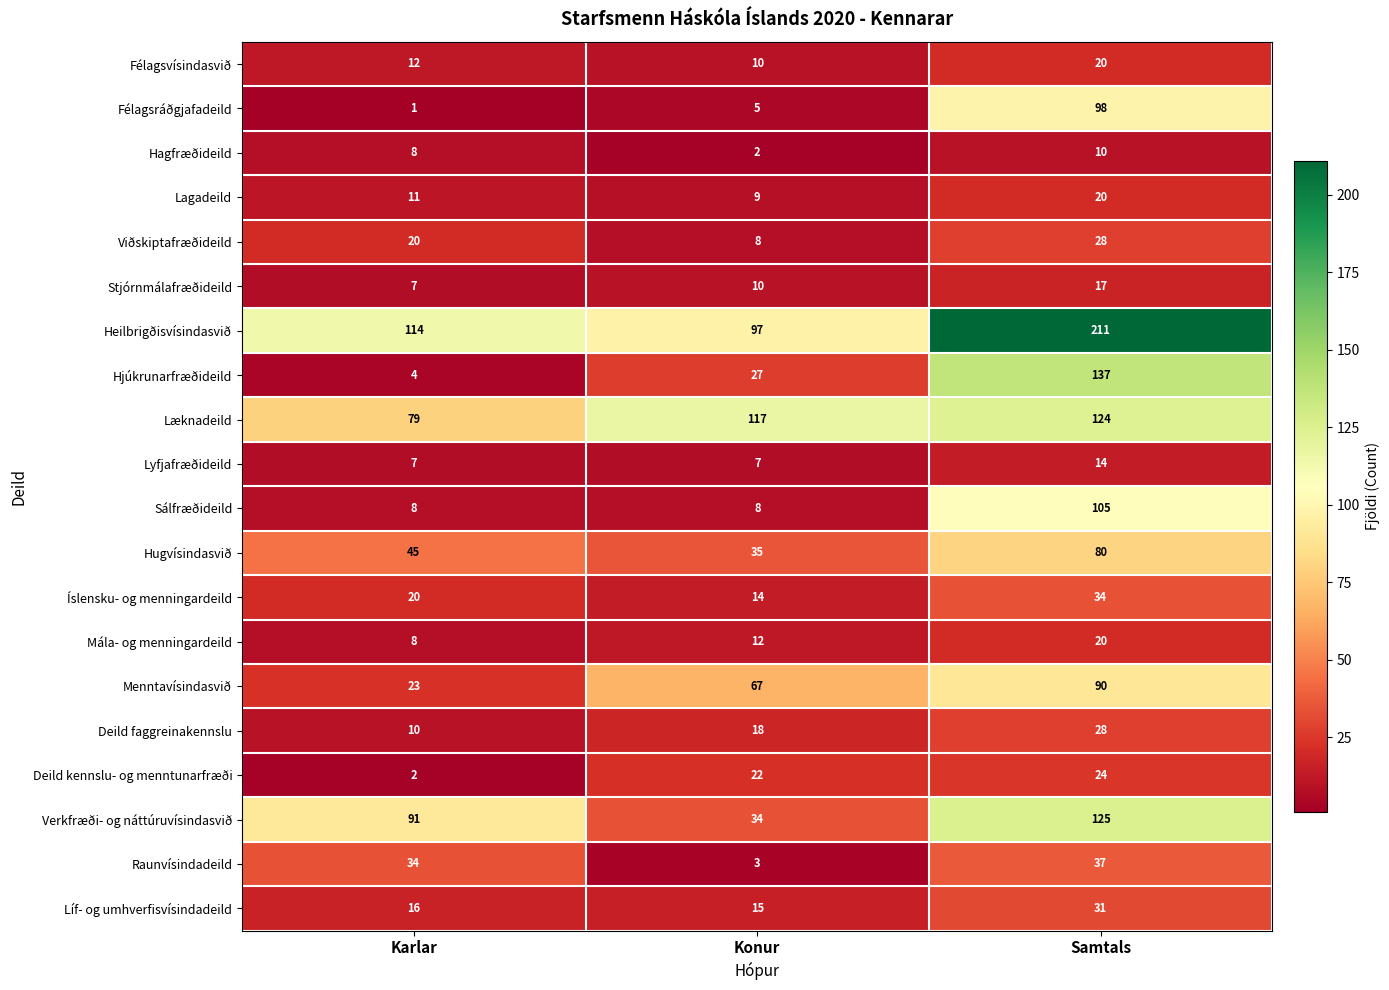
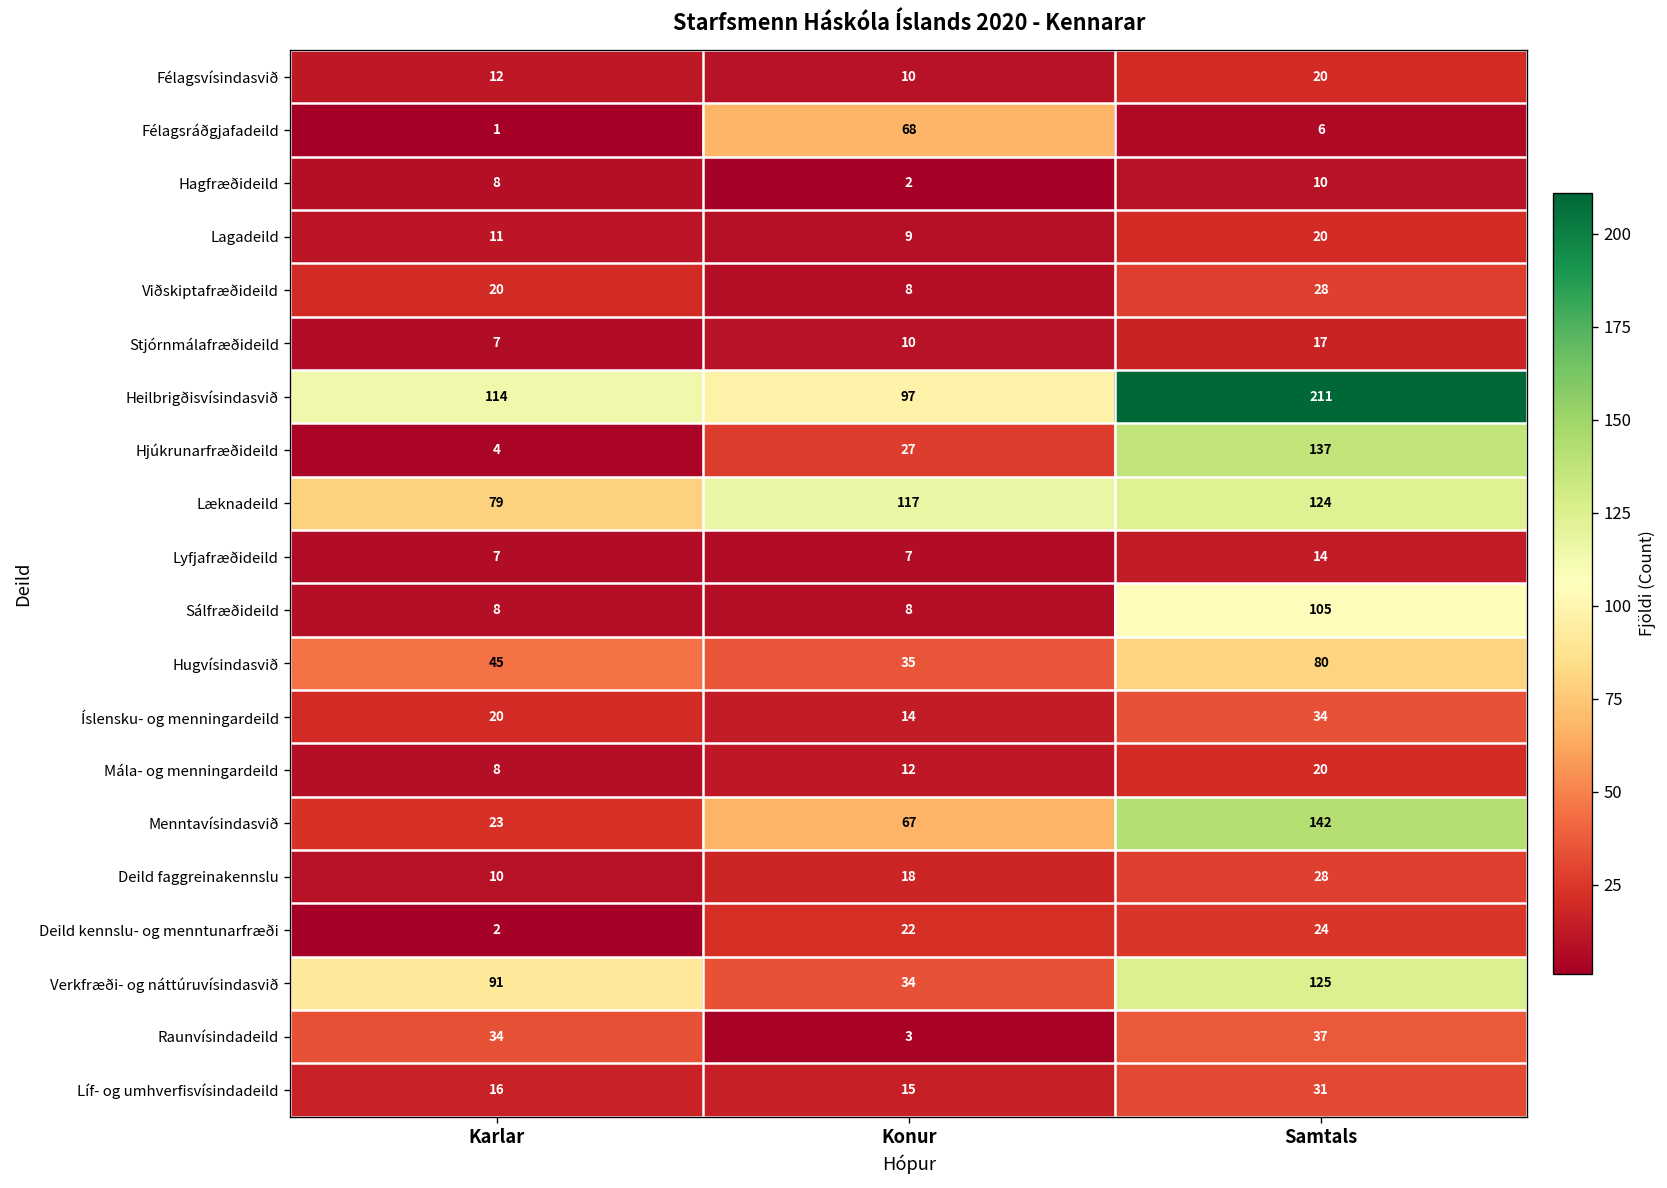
  {
    "Félagsvísindasvið": {
      "Karlar": 12,
      "Konur": 10,
      "Samtals": 20
    },
    "Félagsráðgjafadeild": {
      "Karlar": 1,
-     "Konur": 5,
-     "Samtals": 98
+     "Konur": 68,
+     "Samtals": 6
    },
    "Hagfræðideild": {
      "Karlar": 8,
      "Konur": 2,
      "Samtals": 10
    },
    "Lagadeild": {
      "Karlar": 11,
      "Konur": 9,
      "Samtals": 20
    },
    "Viðskiptafræðideild": {
      "Karlar": 20,
      "Konur": 8,
      "Samtals": 28
    },
    "Stjórnmálafræðideild": {
      "Karlar": 7,
      "Konur": 10,
      "Samtals": 17
    },
    "Heilbrigðisvísindasvið": {
      "Karlar": 114,
      "Konur": 97,
      "Samtals": 211
    },
    "Hjúkrunarfræðideild": {
      "Karlar": 4,
      "Konur": 27,
      "Samtals": 137
    },
    "Læknadeild": {
      "Karlar": 79,
      "Konur": 117,
      "Samtals": 124
    },
    "Lyfjafræðideild": {
      "Karlar": 7,
      "Konur": 7,
      "Samtals": 14
    },
    "Sálfræðideild": {
      "Karlar": 8,
      "Konur": 8,
      "Samtals": 105
    },
    "Hugvísindasvið": {
      "Karlar": 45,
      "Konur": 35,
      "Samtals": 80
    },
    "Íslensku- og menningardeild": {
      "Karlar": 20,
      "Konur": 14,
      "Samtals": 34
    },
    "Mála- og menningardeild": {
      "Karlar": 8,
      "Konur": 12,
      "Samtals": 20
    },
    "Menntavísindasvið": {
      "Karlar": 23,
      "Konur": 67,
-     "Samtals": 90
+     "Samtals": 142
    },
    "Deild faggreinakennslu": {
      "Karlar": 10,
      "Konur": 18,
      "Samtals": 28
    },
    "Deild kennslu- og menntunarfræði": {
      "Karlar": 2,
      "Konur": 22,
      "Samtals": 24
    },
    "Verkfræði- og náttúruvísindasvið": {
      "Karlar": 91,
      "Konur": 34,
      "Samtals": 125
    },
    "Raunvísindadeild": {
      "Karlar": 34,
      "Konur": 3,
      "Samtals": 37
    },
    "Líf- og umhverfisvísindadeild": {
      "Karlar": 16,
      "Konur": 15,
      "Samtals": 31
    }
  }
